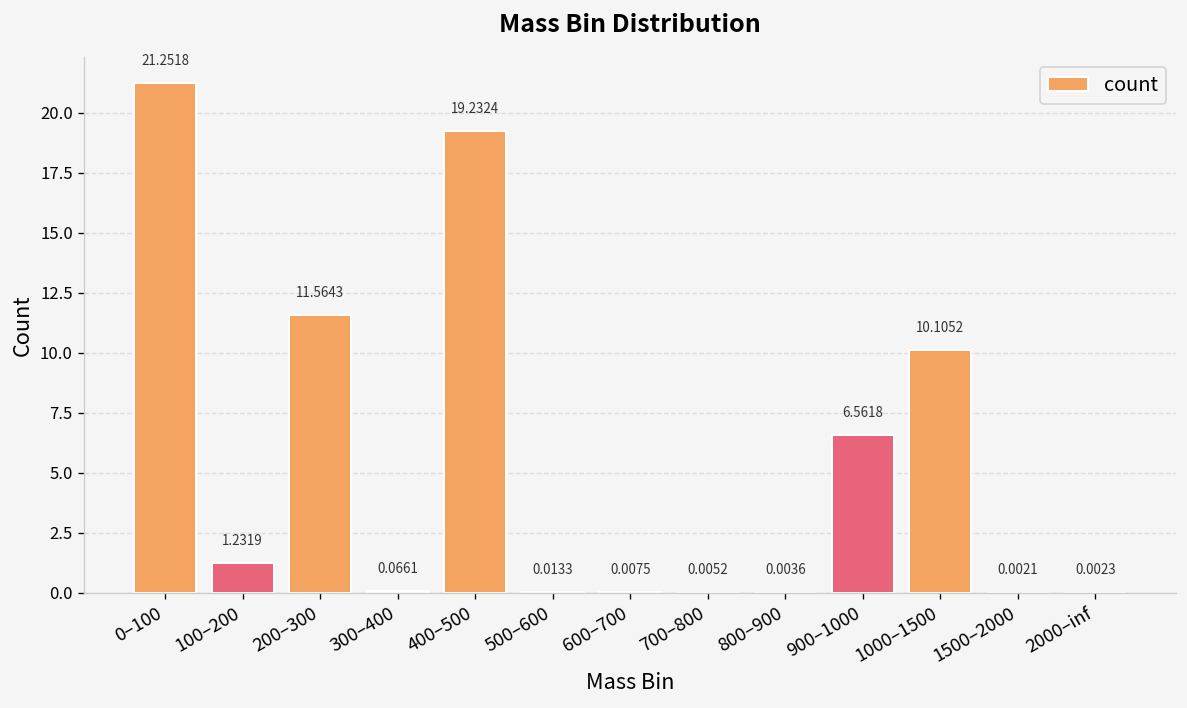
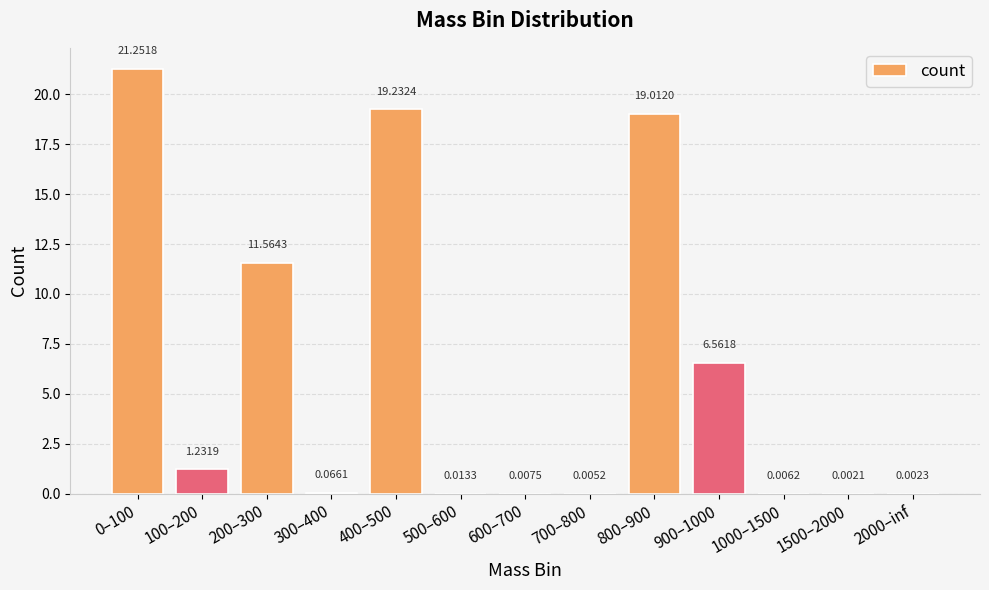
  {
    "0–100": 21.2518,
    "100–200": 1.2319,
    "200–300": 11.5643,
    "300–400": 0.0661,
    "400–500": 19.2324,
    "500–600": 0.0133,
    "600–700": 0.0075,
    "700–800": 0.0052,
-   "800–900": 0.0036,
+   "800–900": 19.0120,
    "900–1000": 6.5618,
-   "1000–1500": 10.1052,
+   "1000–1500": 0.0062,
    "1500–2000": 0.0021,
    "2000–inf": 0.0023
  }
